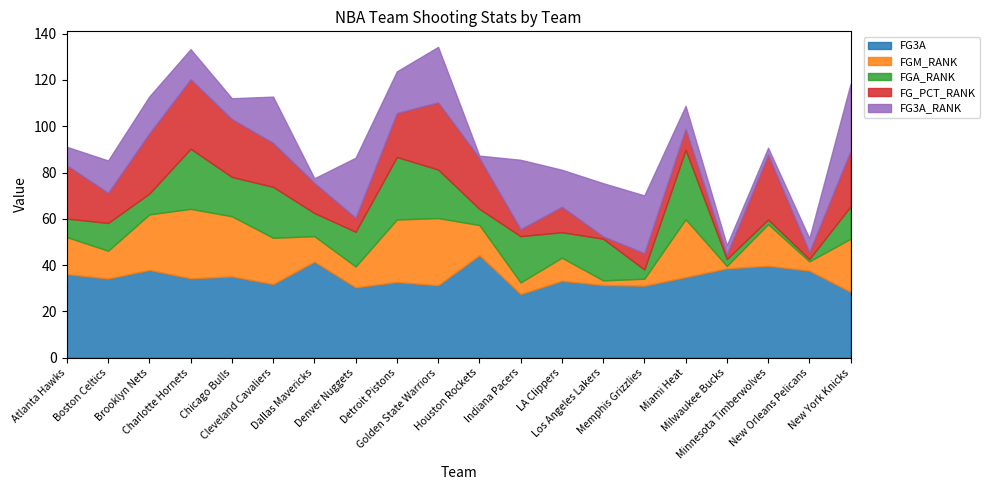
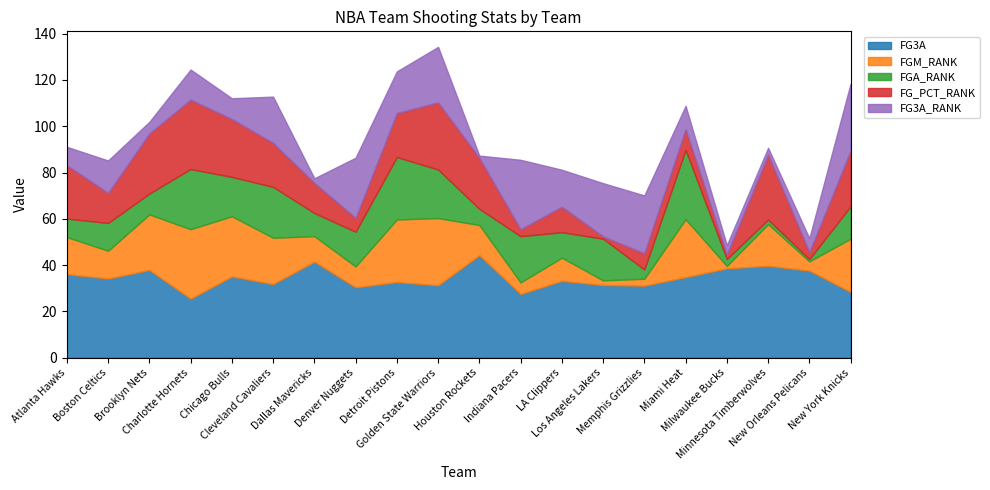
  {
    "FG3A": {
      "Atlanta Hawks": 36,
      "Boston Celtics": 34,
      "Brooklyn Nets": 38,
-     "Charlotte Hornets": 34,
+     "Charlotte Hornets": 26,
      "Chicago Bulls": 35,
      "Cleveland Cavaliers": 32,
      "Dallas Mavericks": 42,
      "Denver Nuggets": 30,
      "Detroit Pistons": 33,
      "Golden State Warriors": 31,
      "Houston Rockets": 44,
      "Indiana Pacers": 28,
      "LA Clippers": 33,
      "Los Angeles Lakers": 31,
      "Memphis Grizzlies": 31,
      "Miami Heat": 35,
      "Minnesota Timberwolves": 40,
      "New Orleans Pelicans": 38,
      "New York Knicks": 28
    },
    "FGM_RANK": {
      "Atlanta Hawks": 16,
      "Boston Celtics": 12,
      "Brooklyn Nets": 24,
      "Charlotte Hornets": 30,
      "Chicago Bulls": 26,
      "Cleveland Cavaliers": 20,
      "Dallas Mavericks": 11,
      "Denver Nuggets": 9,
      "Detroit Pistons": 27,
      "Golden State Warriors": 29,
      "Houston Rockets": 13,
      "Indiana Pacers": 5,
      "LA Clippers": 10,
      "Los Angeles Lakers": 2,
      "Memphis Grizzlies": 3,
      "Miami Heat": 25,
      "Minnesota Timberwolves": 18,
      "New York Knicks": 23
    },
    "FGA_RANK": {
      "Atlanta Hawks": 8,
      "Boston Celtics": 12,
      "Brooklyn Nets": 9,
      "Charlotte Hornets": 26,
      "Chicago Bulls": 17,
      "Cleveland Cavaliers": 22,
      "Dallas Mavericks": 10,
      "Denver Nuggets": 15,
      "Detroit Pistons": 27,
      "Golden State Warriors": 21,
      "Houston Rockets": 7,
      "Indiana Pacers": 20,
      "LA Clippers": 11,
      "Memphis Grizzlies": 4,
      "Miami Heat": 30,
      "Milwaukee Bucks": 3,
      "Minnesota Timberwolves": 2,
      "New York Knicks": 14
    },
    "FG_PCT_RANK": {
      "Atlanta Hawks": 23,
      "Boston Celtics": 13,
      "Brooklyn Nets": 26,
      "Charlotte Hornets": 30,
      "Chicago Bulls": 25,
      "Cleveland Cavaliers": 19,
      "Dallas Mavericks": 13,
      "Denver Nuggets": 6,
      "Detroit Pistons": 19,
      "Golden State Warriors": 29,
      "Indiana Pacers": 3,
      "LA Clippers": 11,
      "Memphis Grizzlies": 7,
      "Miami Heat": 9,
      "Milwaukee Bucks": 2,
      "Minnesota Timberwolves": 28,
      "New Orleans Pelicans": 3,
      "New York Knicks": 24
    },
    "FG3A_RANK": {
      "Atlanta Hawks": 8,
      "Boston Celtics": 14,
-     "Brooklyn Nets": 16,
+     "Brooklyn Nets": 5,
      "Charlotte Hornets": 13,
      "Chicago Bulls": 9,
      "Cleveland Cavaliers": 20,
      "Dallas Mavericks": 2,
      "Denver Nuggets": 26,
      "Detroit Pistons": 18,
      "Golden State Warriors": 24,
      "Indiana Pacers": 30,
      "LA Clippers": 16,
      "Los Angeles Lakers": 23,
      "Memphis Grizzlies": 25,
      "Miami Heat": 10,
      "Milwaukee Bucks": 4,
      "Minnesota Timberwolves": 3,
      "New Orleans Pelicans": 6,
      "New York Knicks": 29
    }
  }
